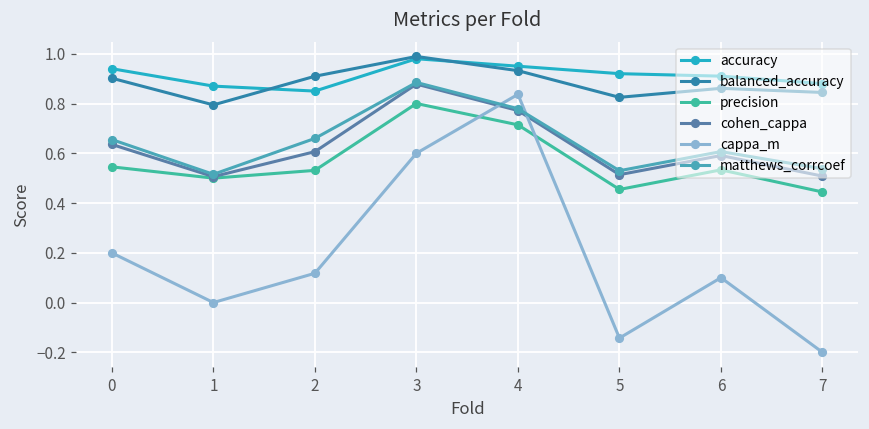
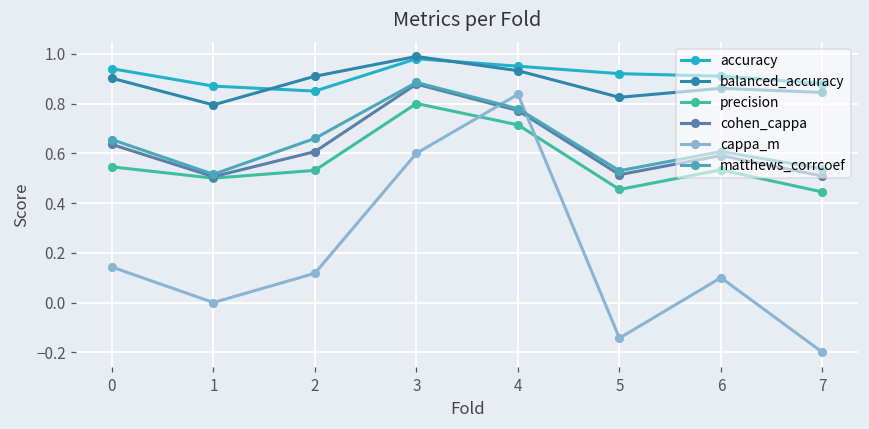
  {
    "cappa_m": {
-     "0": 0.20,
+     "0": 0.14,
      "1": 0.00,
      "2": 0.12,
      "3": 0.60,
      "4": 0.84,
      "5": -0.14,
      "6": 0.10,
      "7": -0.20
    }
  }
